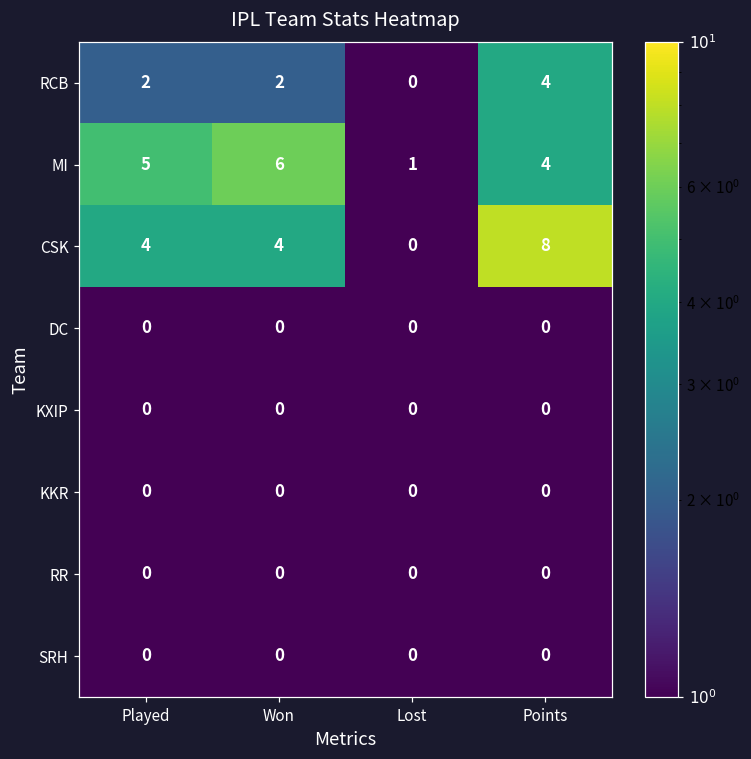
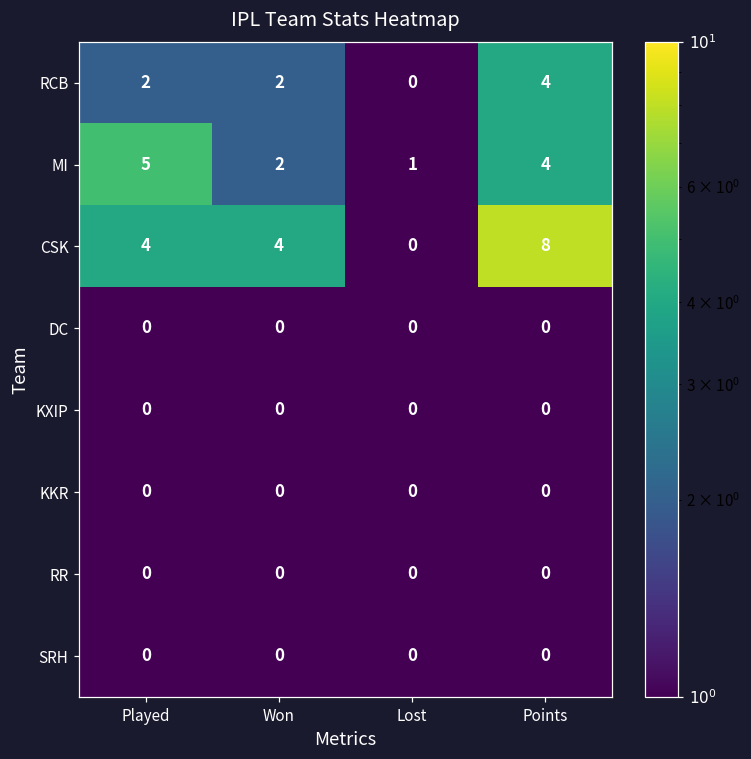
  {
    "RCB": {
      "Played": 2,
      "Won": 2,
      "Lost": 0,
      "Points": 4
    },
    "MI": {
      "Played": 5,
-     "Won": 6,
+     "Won": 2,
      "Lost": 1,
      "Points": 4
    },
    "CSK": {
      "Played": 4,
      "Won": 4,
      "Lost": 0,
      "Points": 8
    },
    "DC": {
      "Played": 0,
      "Won": 0,
      "Lost": 0,
      "Points": 0
    },
    "KXIP": {
      "Played": 0,
      "Won": 0,
      "Lost": 0,
      "Points": 0
    },
    "KKR": {
      "Played": 0,
      "Won": 0,
      "Lost": 0,
      "Points": 0
    },
    "RR": {
      "Played": 0,
      "Won": 0,
      "Lost": 0,
      "Points": 0
    },
    "SRH": {
      "Played": 0,
      "Won": 0,
      "Lost": 0,
      "Points": 0
    }
  }
